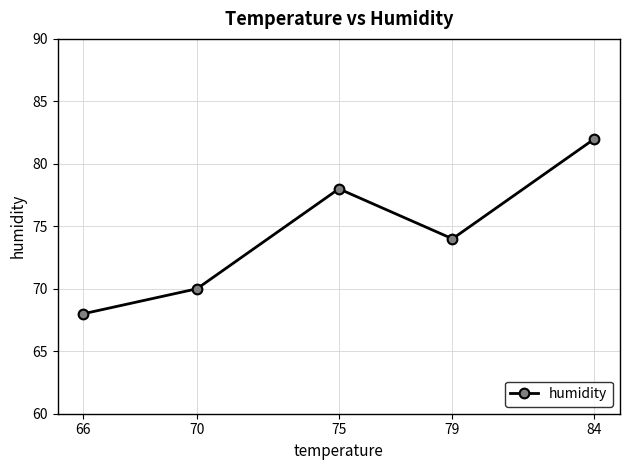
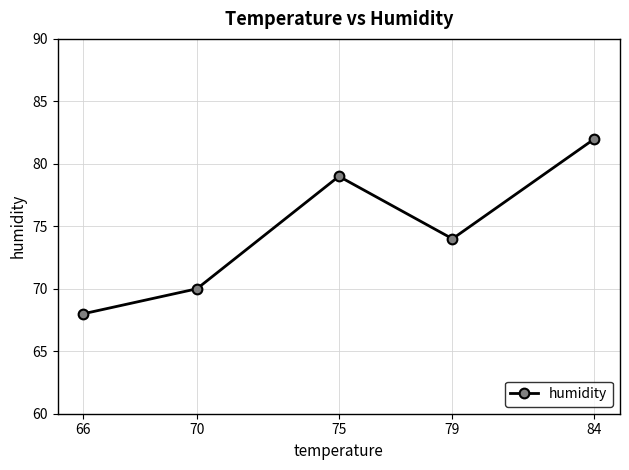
  {
    "66": 68,
    "70": 70,
-   "75": 78,
+   "75": 79,
    "79": 74,
    "84": 82
  }
